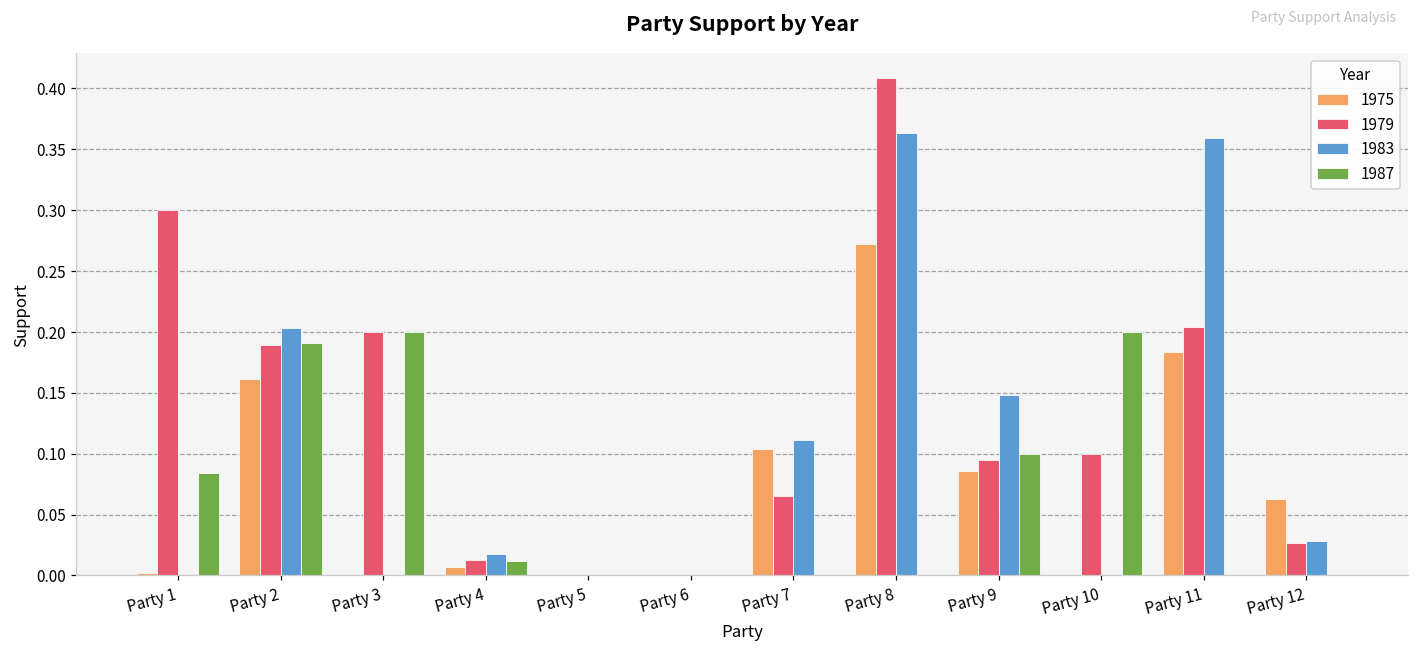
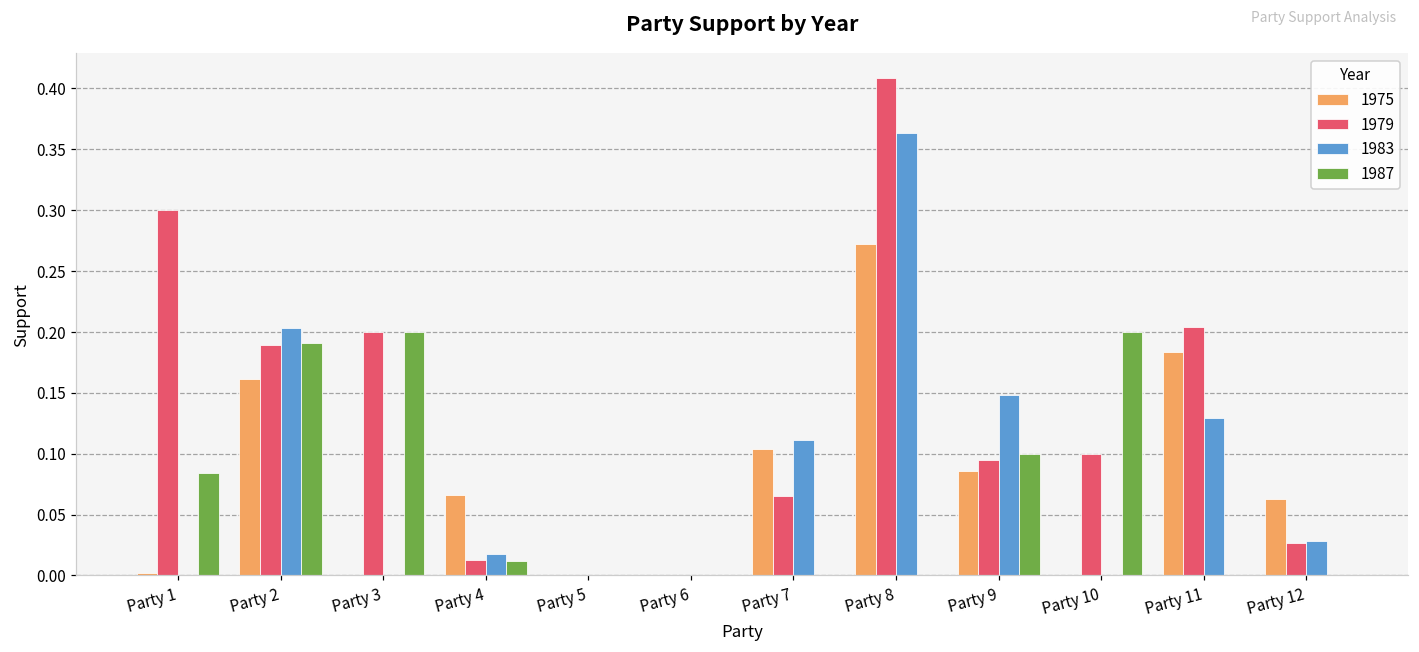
  {
    "1975": {
      "Party 2": 0.161,
      "Party 3": 0.000,
-     "Party 4": 0.007,
+     "Party 4": 0.066,
      "Party 5": 0.000,
      "Party 6": 0.000,
      "Party 7": 0.104,
      "Party 8": 0.272,
      "Party 9": 0.086,
      "Party 10": 0.000,
      "Party 11": 0.183,
      "Party 12": 0.063
    },
    "1979": {
      "Party 1": 0.300,
      "Party 2": 0.189,
      "Party 3": 0.200,
      "Party 4": 0.013,
      "Party 5": 0.000,
      "Party 6": 0.000,
      "Party 7": 0.065,
      "Party 8": 0.408,
      "Party 9": 0.095,
      "Party 10": 0.100,
      "Party 11": 0.204,
      "Party 12": 0.027
    },
    "1983": {
      "Party 1": 0.000,
      "Party 2": 0.203,
      "Party 3": 0.000,
      "Party 4": 0.018,
      "Party 5": 0.000,
      "Party 6": 0.000,
      "Party 7": 0.111,
      "Party 8": 0.363,
      "Party 9": 0.148,
      "Party 10": 0.000,
-     "Party 11": 0.359,
+     "Party 11": 0.129,
      "Party 12": 0.028
    },
    "1987": {
      "Party 1": 0.084,
      "Party 2": 0.191,
      "Party 3": 0.200,
      "Party 4": 0.012,
      "Party 5": 0.000,
      "Party 6": 0.000,
      "Party 7": 0.000,
      "Party 8": 0.000,
      "Party 9": 0.100,
      "Party 10": 0.200,
      "Party 11": 0.000,
      "Party 12": 0.000
    }
  }
